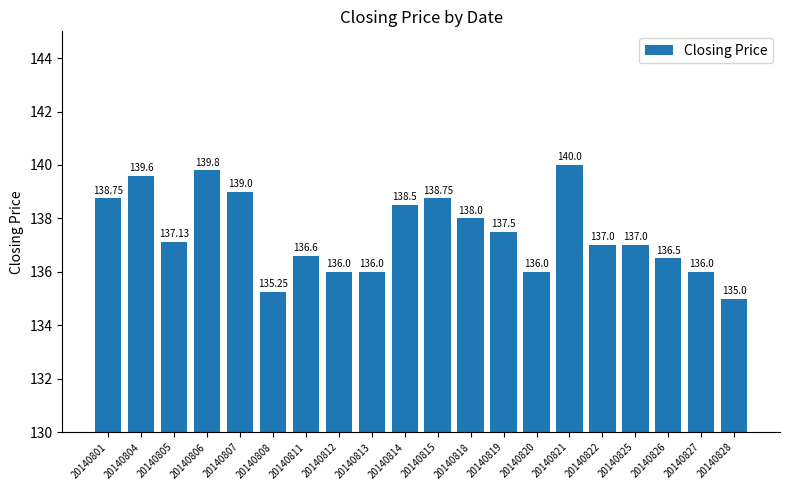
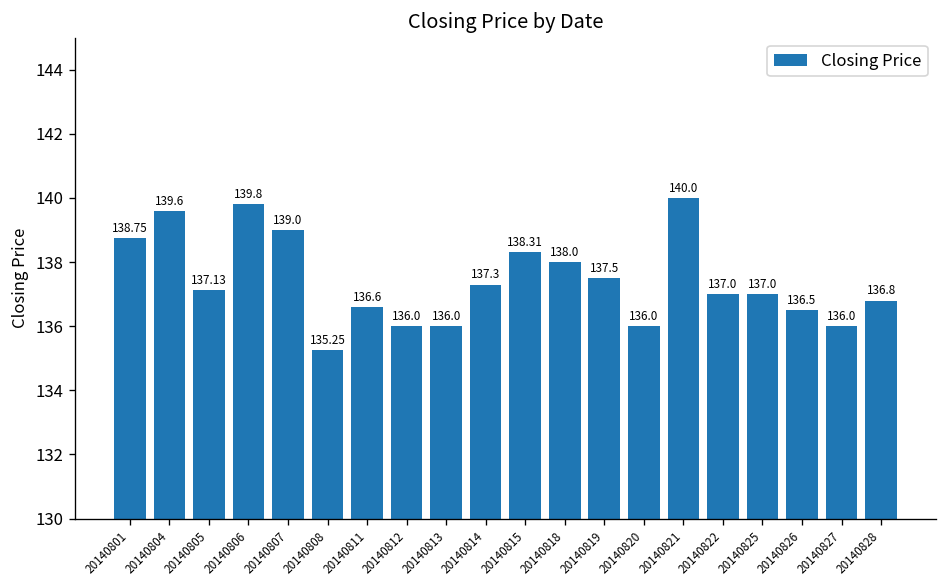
  {
    "20140801": 138.75,
    "20140804": 139.6,
    "20140805": 137.13,
    "20140806": 139.8,
    "20140807": 139.0,
    "20140808": 135.25,
    "20140811": 136.6,
    "20140812": 136.0,
    "20140813": 136.0,
-   "20140814": 138.5,
-   "20140815": 138.75,
+   "20140814": 137.3,
+   "20140815": 138.31,
    "20140818": 138.0,
    "20140819": 137.5,
    "20140820": 136.0,
    "20140821": 140.0,
    "20140822": 137.0,
    "20140825": 137.0,
    "20140826": 136.5,
    "20140827": 136.0,
-   "20140828": 135.0
+   "20140828": 136.8
  }
